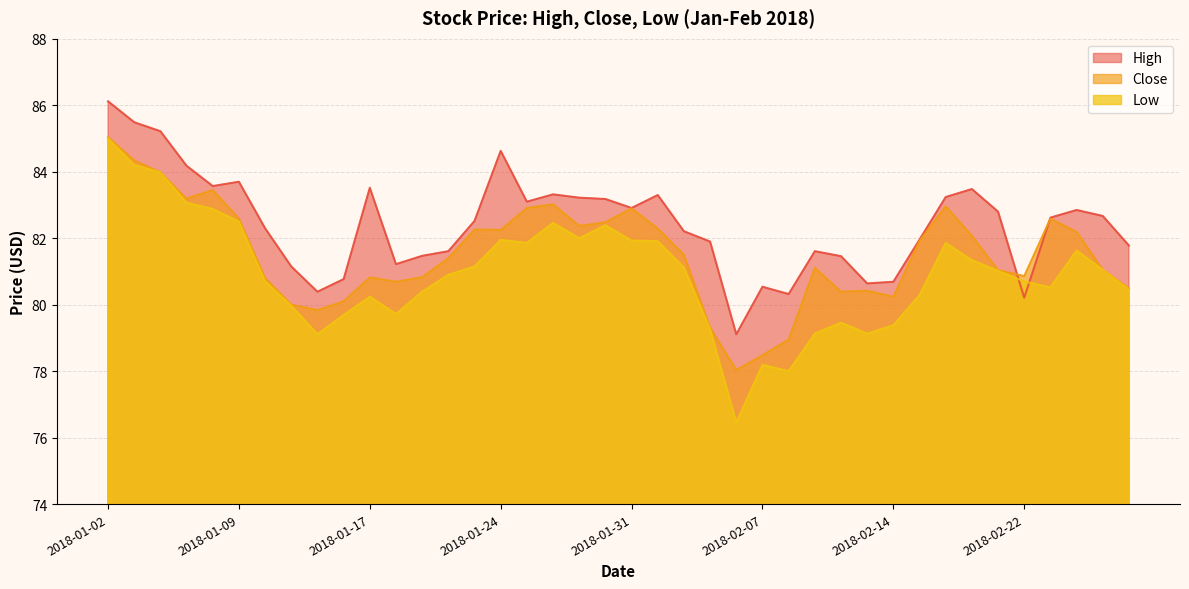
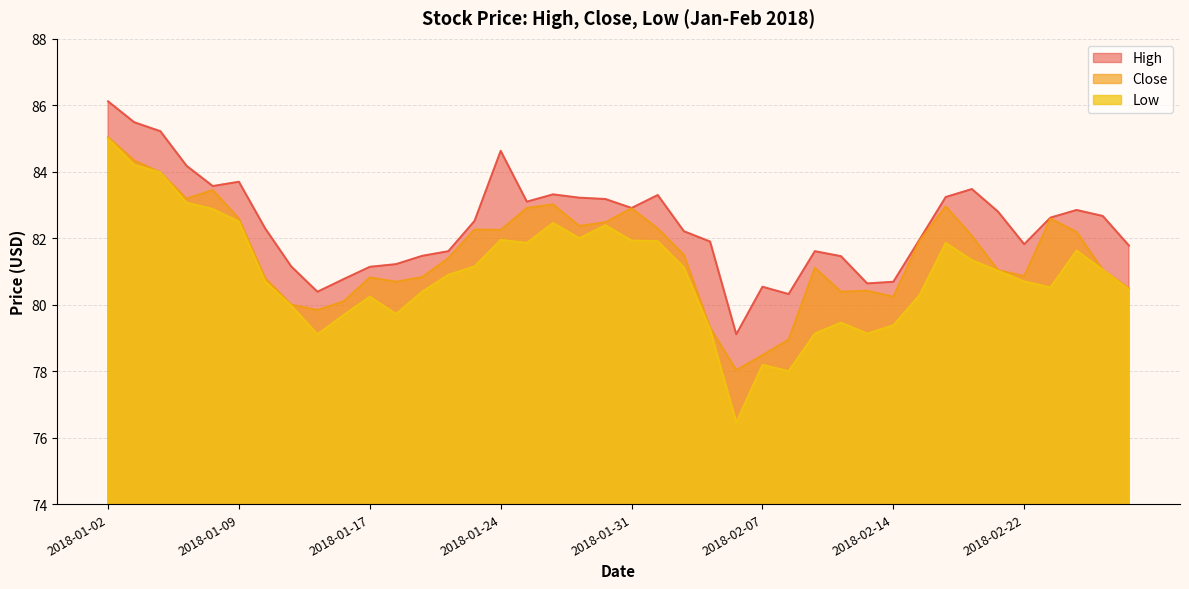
  {
    "High": {
      "2018-01-02": 86.1,
      "2018-01-09": 83.7,
-     "2018-01-17": 83.5,
+     "2018-01-17": 81.1,
      "2018-01-24": 84.6,
      "2018-02-07": 80.5,
      "2018-02-14": 80.7,
-     "2018-02-22": 80.2
+     "2018-02-22": 81.8
    }
  }
